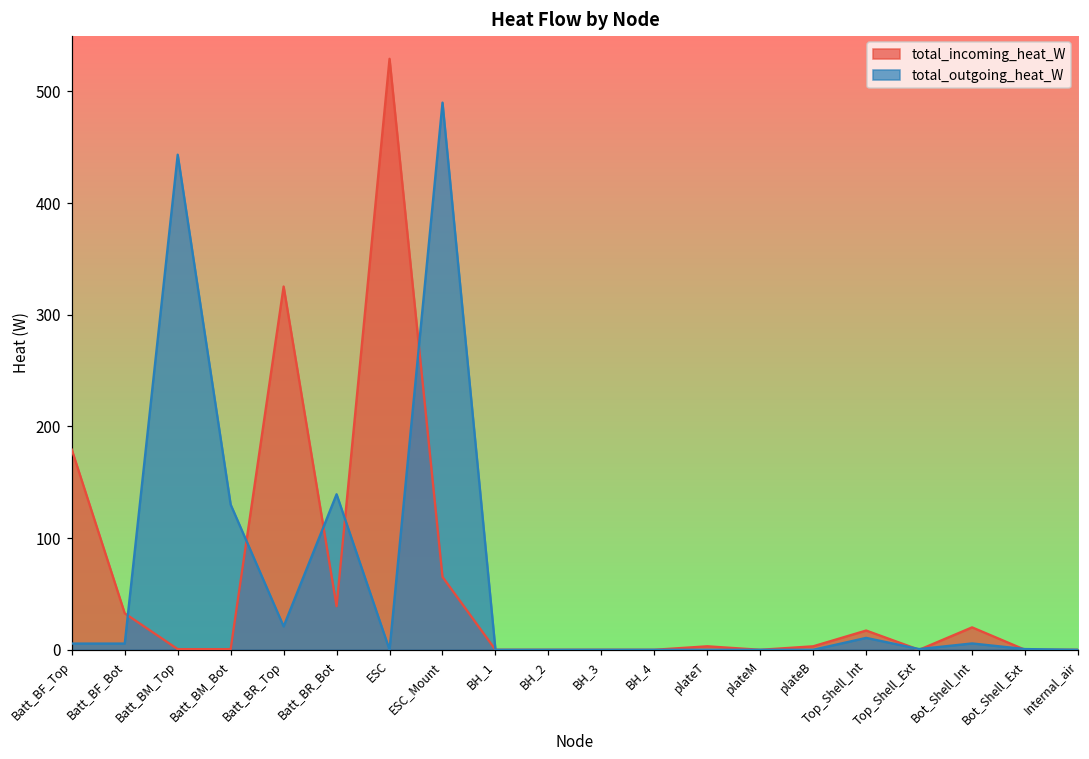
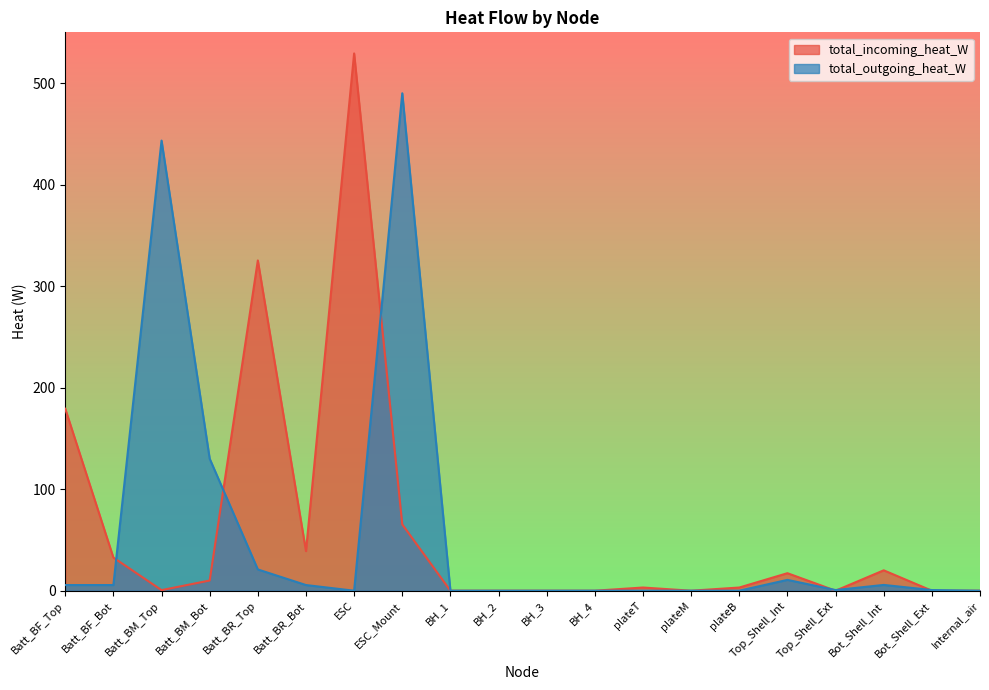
  {
    "total_incoming_heat_W": {
      "Batt_BF_Top": 179,
      "Batt_BF_Bot": 33,
      "Batt_BM_Top": 1,
-     "Batt_BM_Bot": 1,
+     "Batt_BM_Bot": 10,
      "Batt_BR_Top": 325,
      "Batt_BR_Bot": 39,
      "ESC": 529,
      "ESC_Mount": 65,
      "plateT": 3,
      "plateB": 3,
      "Top_Shell_Int": 17,
      "Bot_Shell_Int": 20
    },
    "total_outgoing_heat_W": {
      "Batt_BF_Top": 6,
      "Batt_BF_Bot": 6,
      "Batt_BM_Top": 443,
      "Batt_BM_Bot": 130,
      "Batt_BR_Top": 21,
-     "Batt_BR_Bot": 139,
+     "Batt_BR_Bot": 6,
      "ESC": 0,
      "ESC_Mount": 490,
      "plateT": 0,
      "plateB": 0,
      "Top_Shell_Int": 11,
      "Bot_Shell_Int": 6
    }
  }
